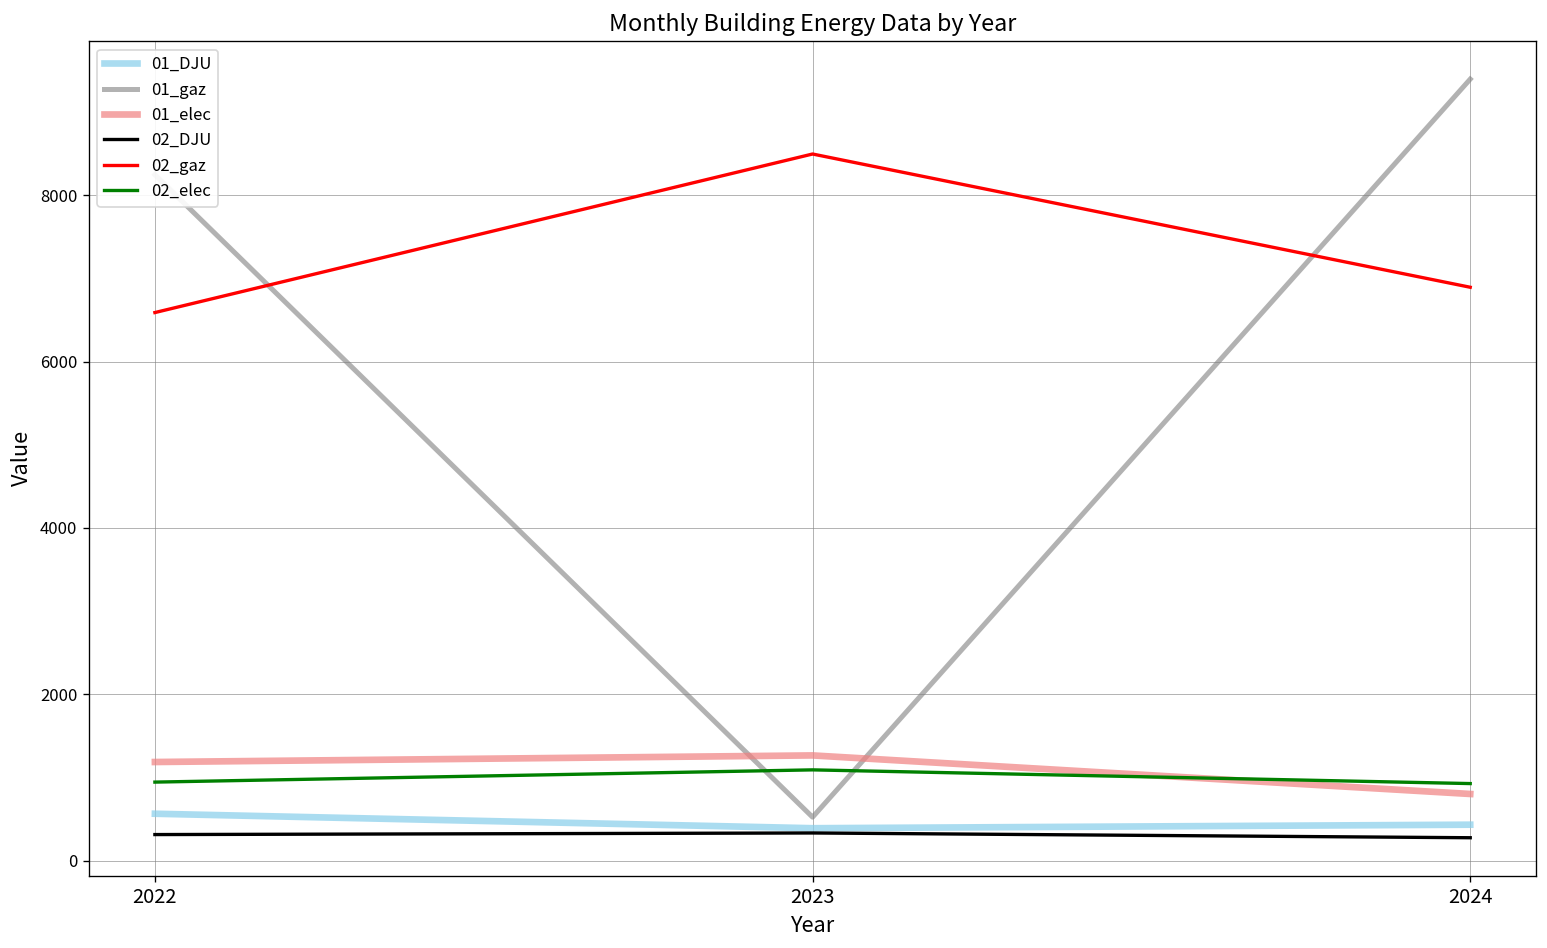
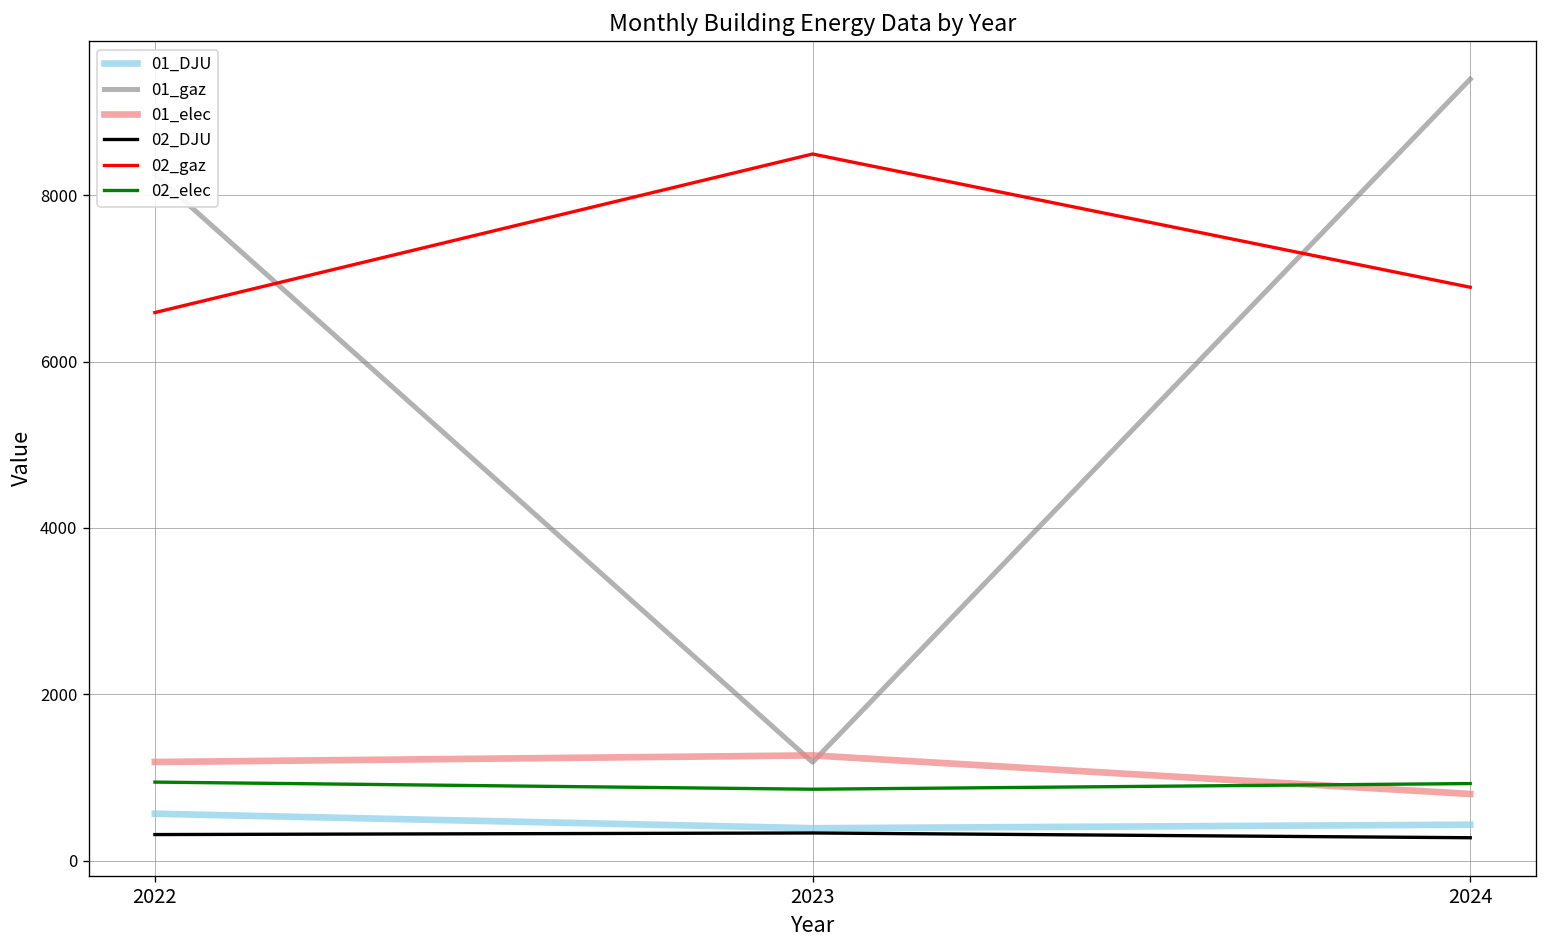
  {
    "01_DJU": {
      "2022": 600,
      "2023": 400,
      "2024": 400
    },
    "01_gaz": {
-     "2023": 500,
+     "2023": 1200,
      "2024": 9400
    },
    "01_elec": {
      "2022": 1200,
      "2023": 1300,
      "2024": 800
    },
    "02_DJU": {
      "2022": 300,
      "2023": 300,
      "2024": 300
    },
    "02_gaz": {
      "2022": 6600,
      "2023": 8500,
      "2024": 6900
    },
    "02_elec": {
      "2022": 900,
-     "2023": 1100,
+     "2023": 900,
      "2024": 900
    }
  }
